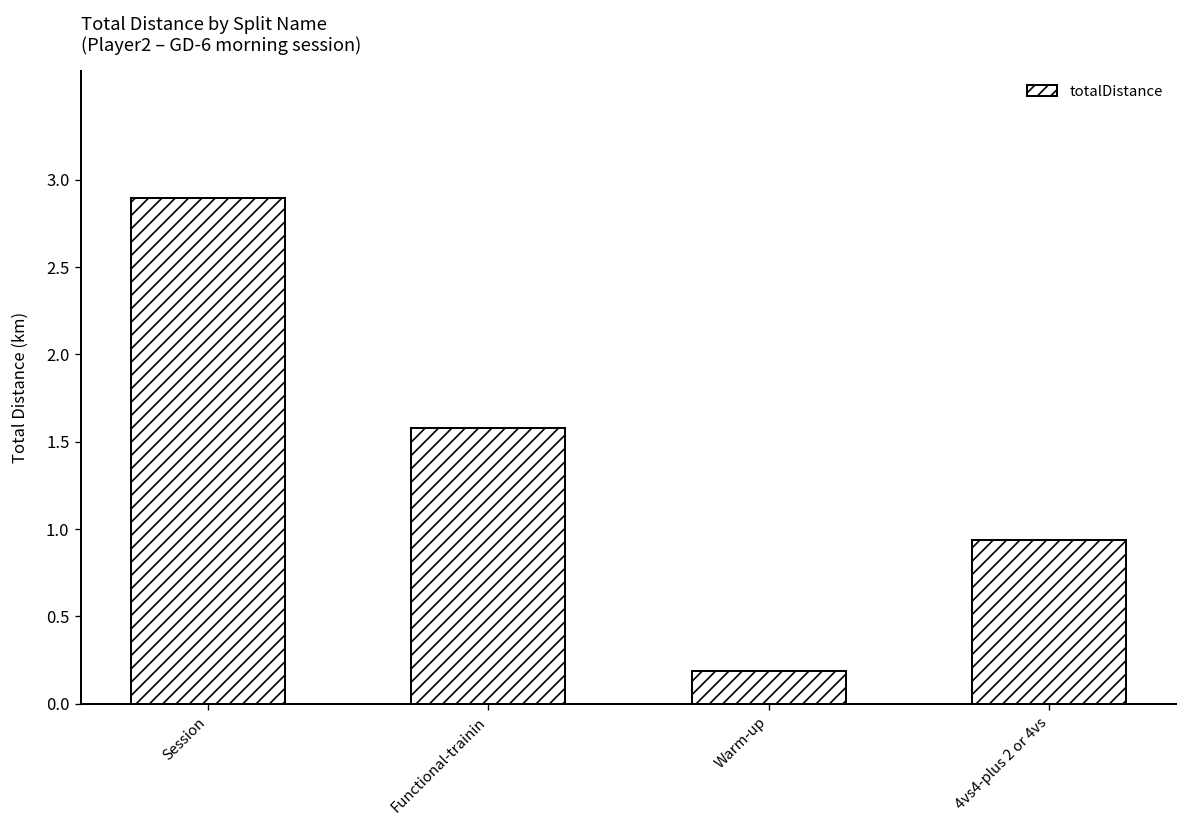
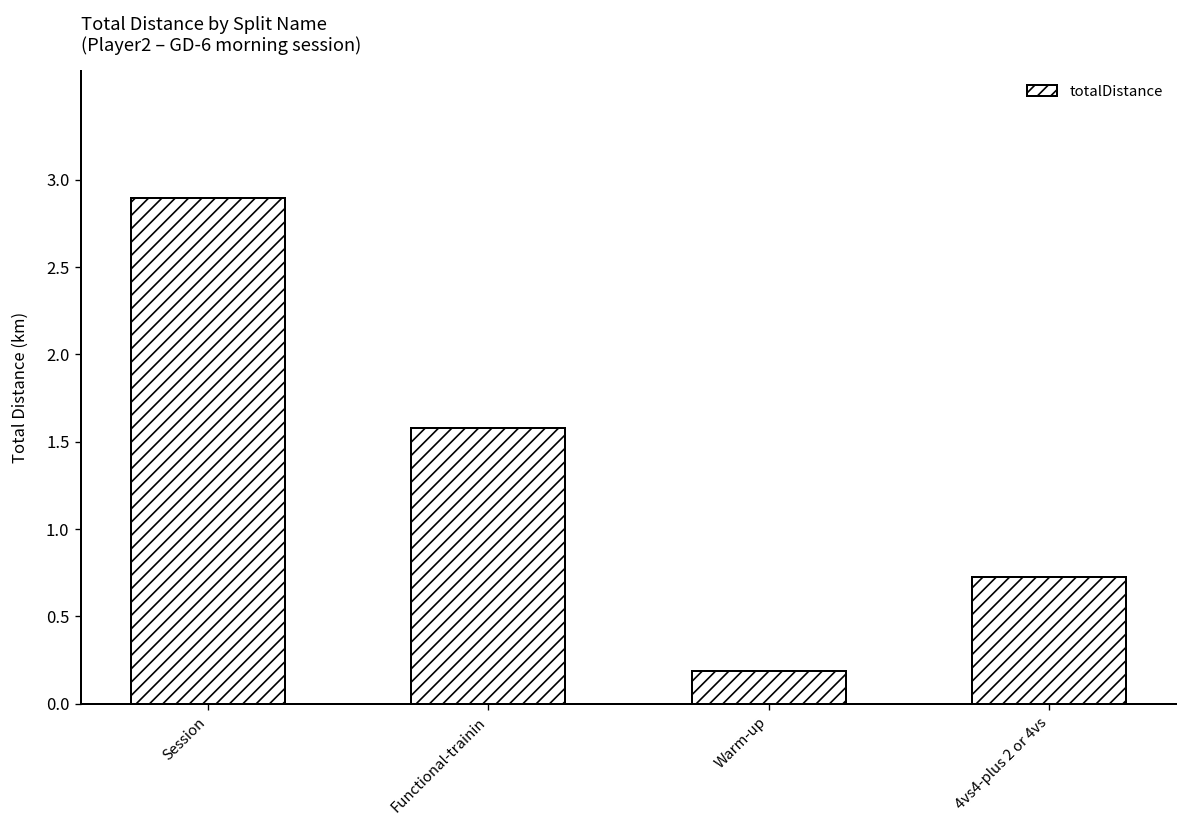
  {
    "Session": 2.90,
    "Functional-trainin": 1.58,
    "Warm-up": 0.19,
-   "4vs4-plus 2 or 4vs": 0.94
+   "4vs4-plus 2 or 4vs": 0.73
  }
